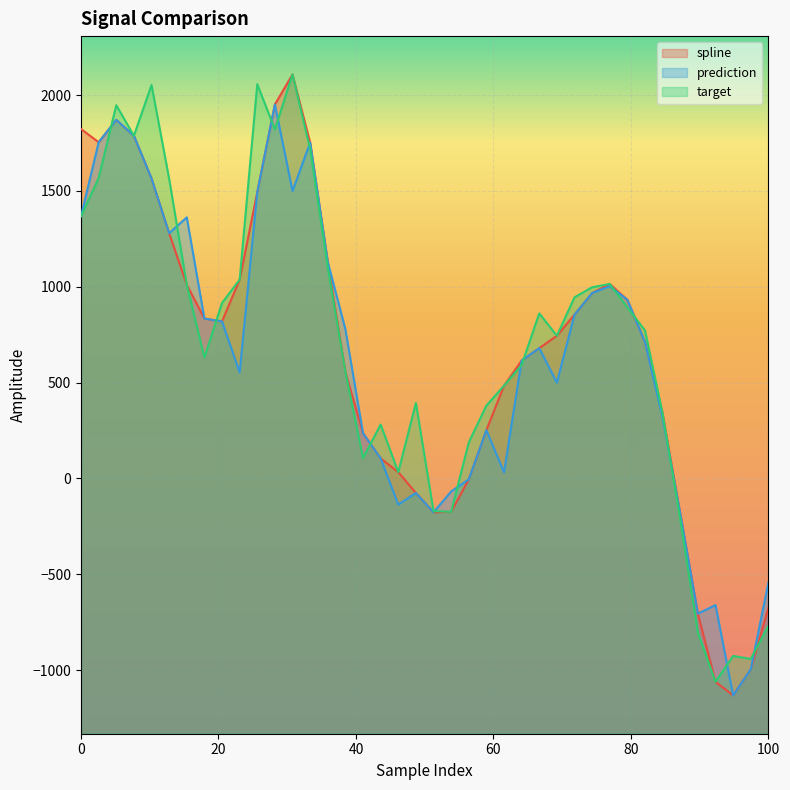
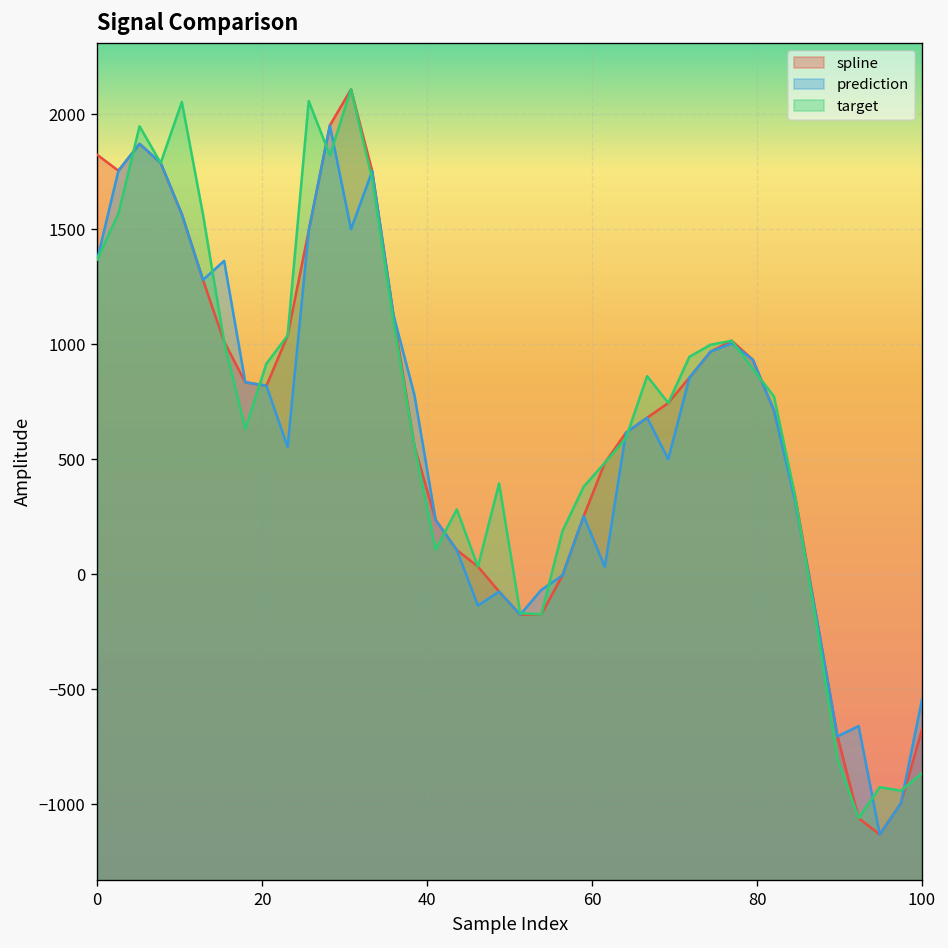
  {
    "spline": {
      "0": 1820,
      "100": -670
    },
    "prediction": {
      "100": -540
    },
    "target": {
-     "100": -770
+     "100": -860
    }
  }
